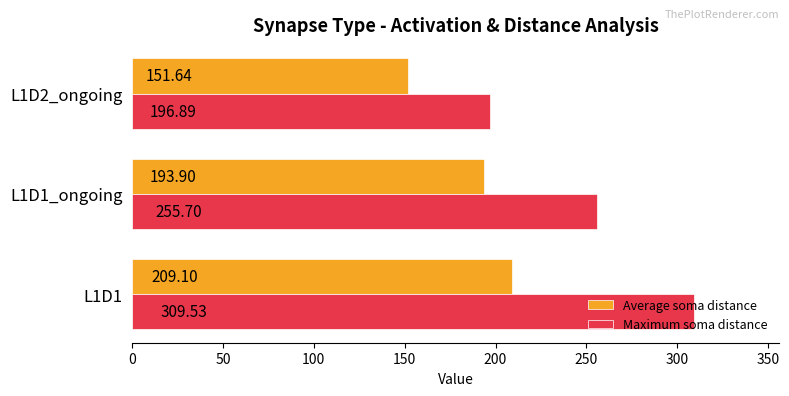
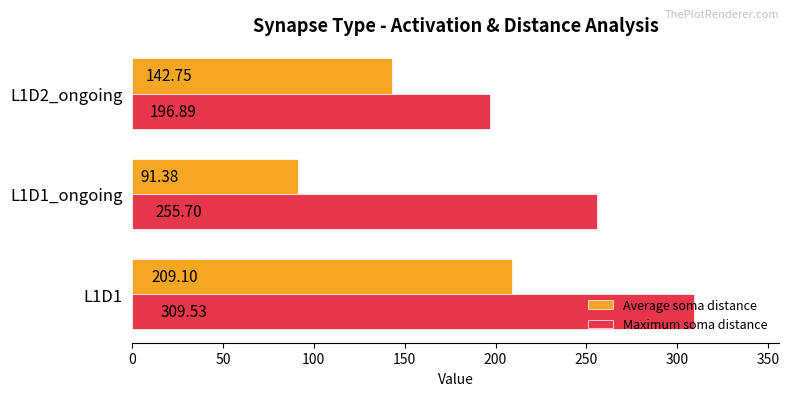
  {
    "Average soma distance": {
-     "L1D2_ongoing": 151.64,
-     "L1D1_ongoing": 193.90,
+     "L1D2_ongoing": 142.75,
+     "L1D1_ongoing": 91.38,
      "L1D1": 209.10
    },
    "Maximum soma distance": {
      "L1D2_ongoing": 196.89,
      "L1D1_ongoing": 255.70,
      "L1D1": 309.53
    }
  }
